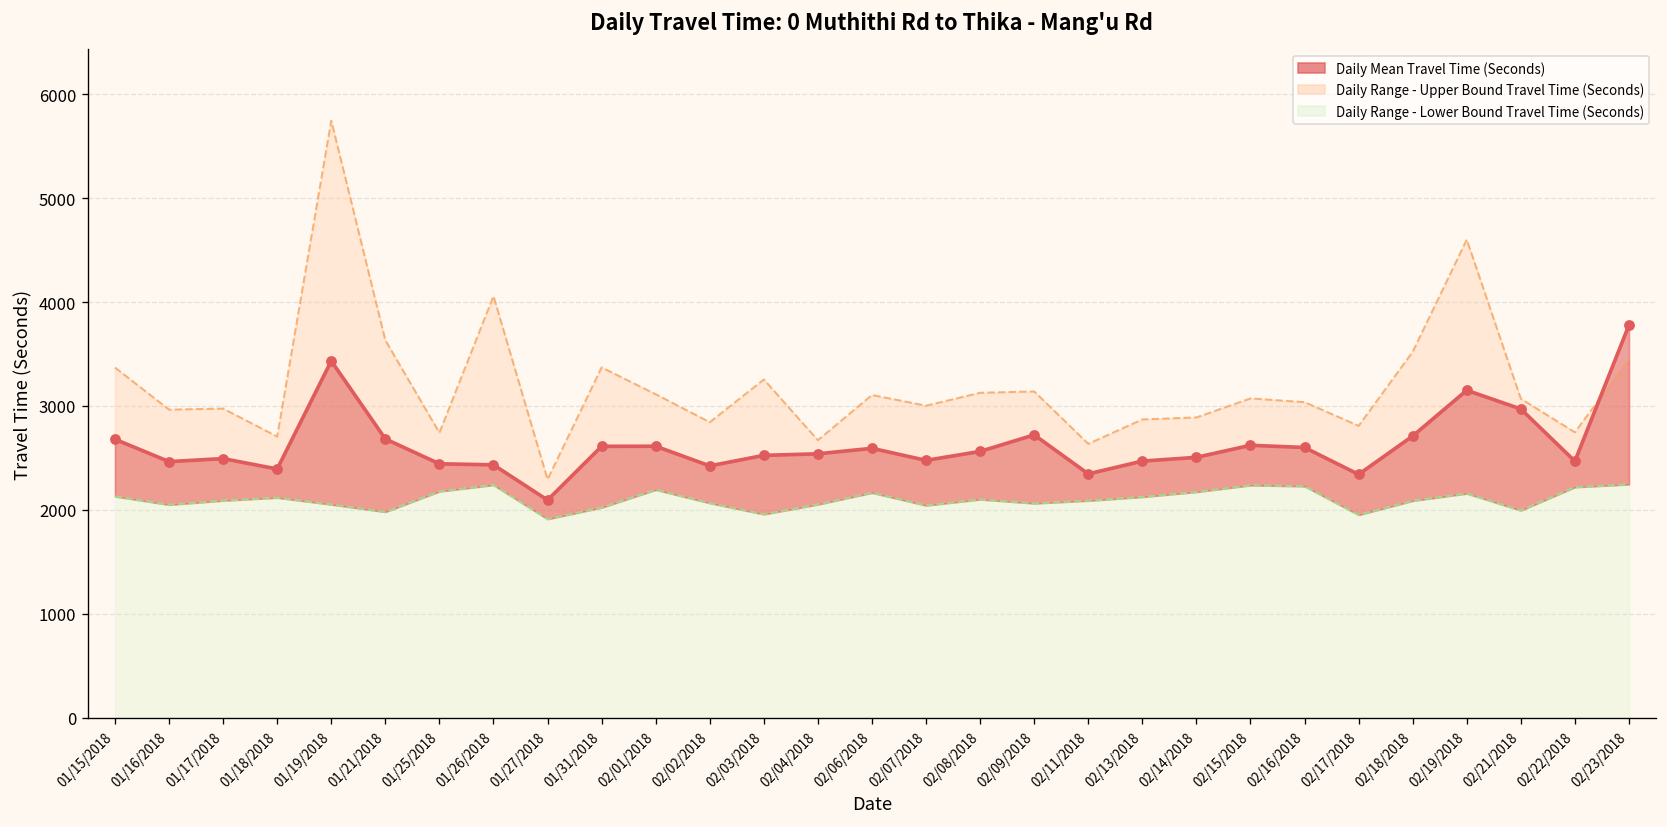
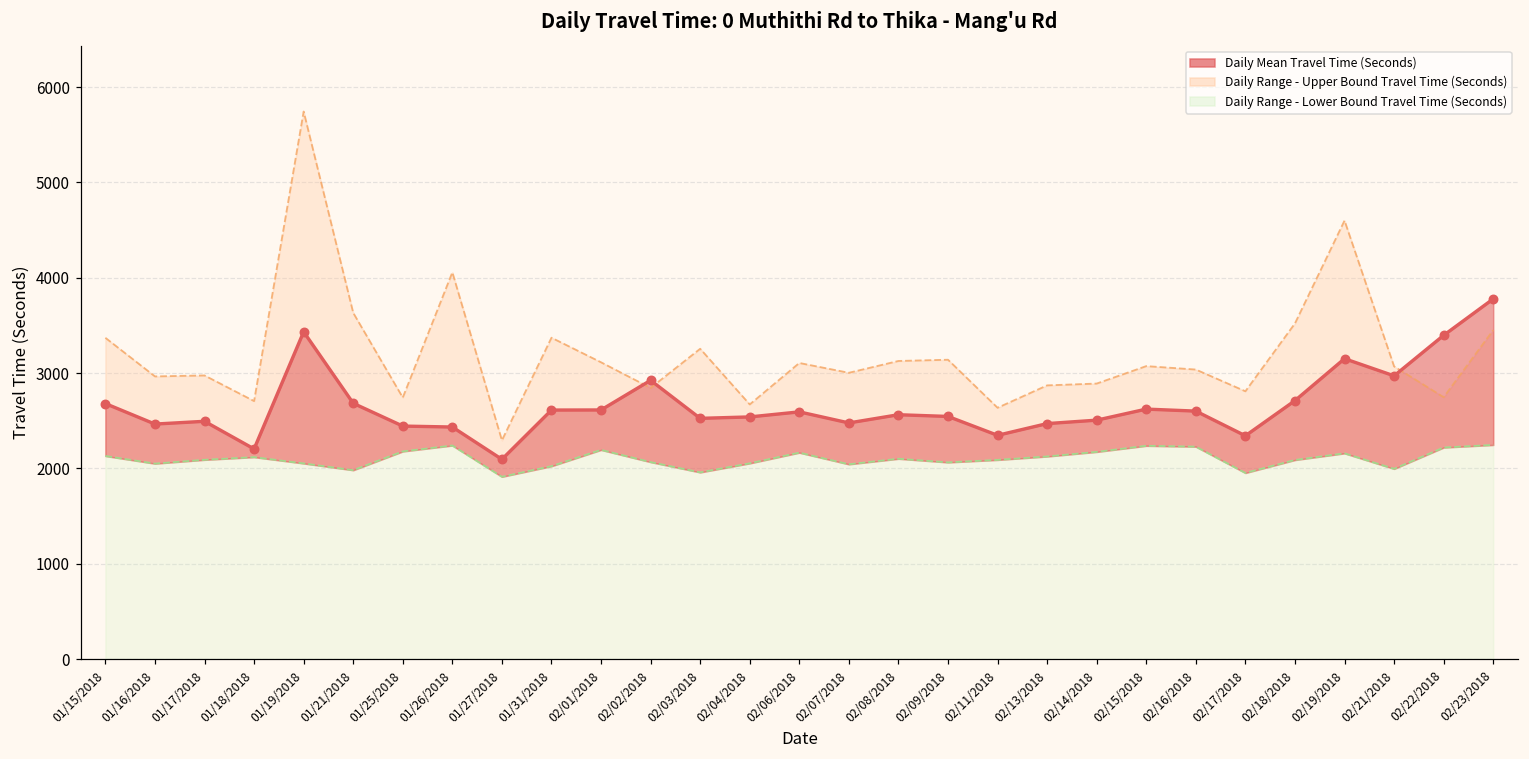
  {
    "Daily Mean Travel Time (Seconds)": {
      "01/15/2018": 2700,
      "01/16/2018": 2500,
      "01/17/2018": 2500,
-     "01/18/2018": 2400,
+     "01/18/2018": 2200,
      "01/19/2018": 3400,
      "01/21/2018": 2700,
      "01/25/2018": 2400,
      "01/26/2018": 2400,
      "01/27/2018": 2100,
      "01/31/2018": 2600,
      "02/01/2018": 2600,
-     "02/02/2018": 2400,
+     "02/02/2018": 2900,
      "02/03/2018": 2500,
      "02/04/2018": 2500,
      "02/06/2018": 2600,
      "02/07/2018": 2500,
      "02/08/2018": 2600,
-     "02/09/2018": 2700,
+     "02/09/2018": 2500,
      "02/11/2018": 2300,
      "02/13/2018": 2500,
      "02/14/2018": 2500,
      "02/15/2018": 2600,
      "02/16/2018": 2600,
      "02/17/2018": 2300,
      "02/18/2018": 2700,
      "02/19/2018": 3200,
      "02/21/2018": 3000,
-     "02/22/2018": 2500,
+     "02/22/2018": 3400,
      "02/23/2018": 3800
    }
  }
